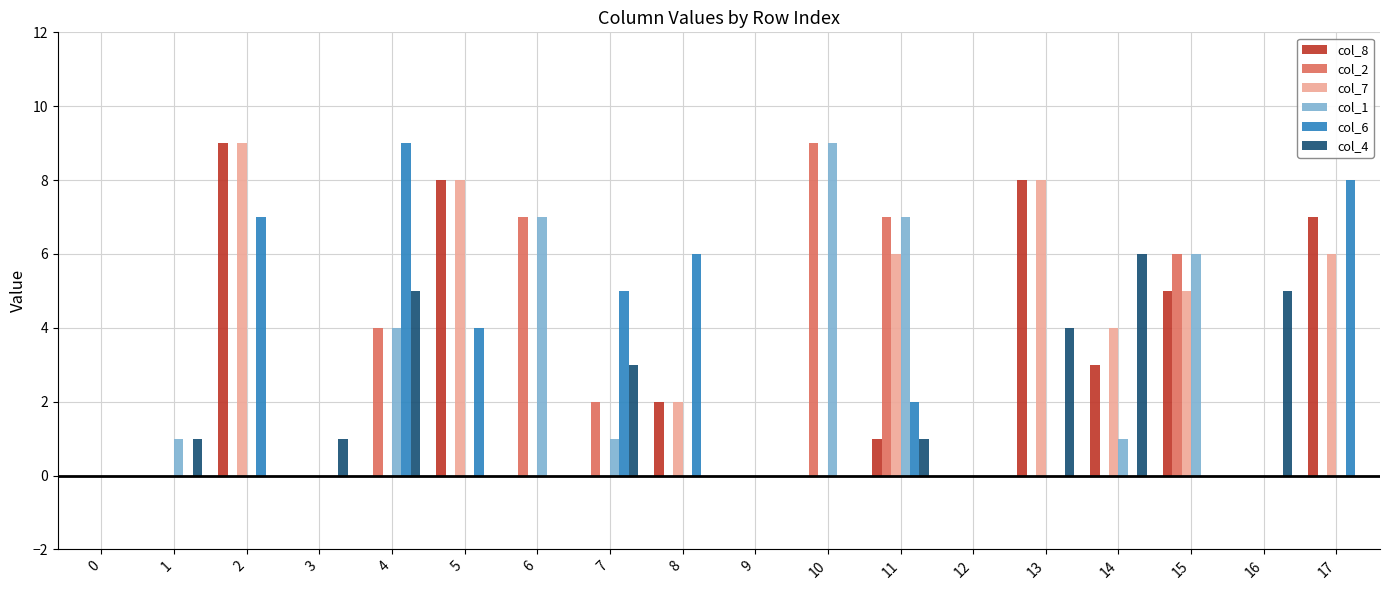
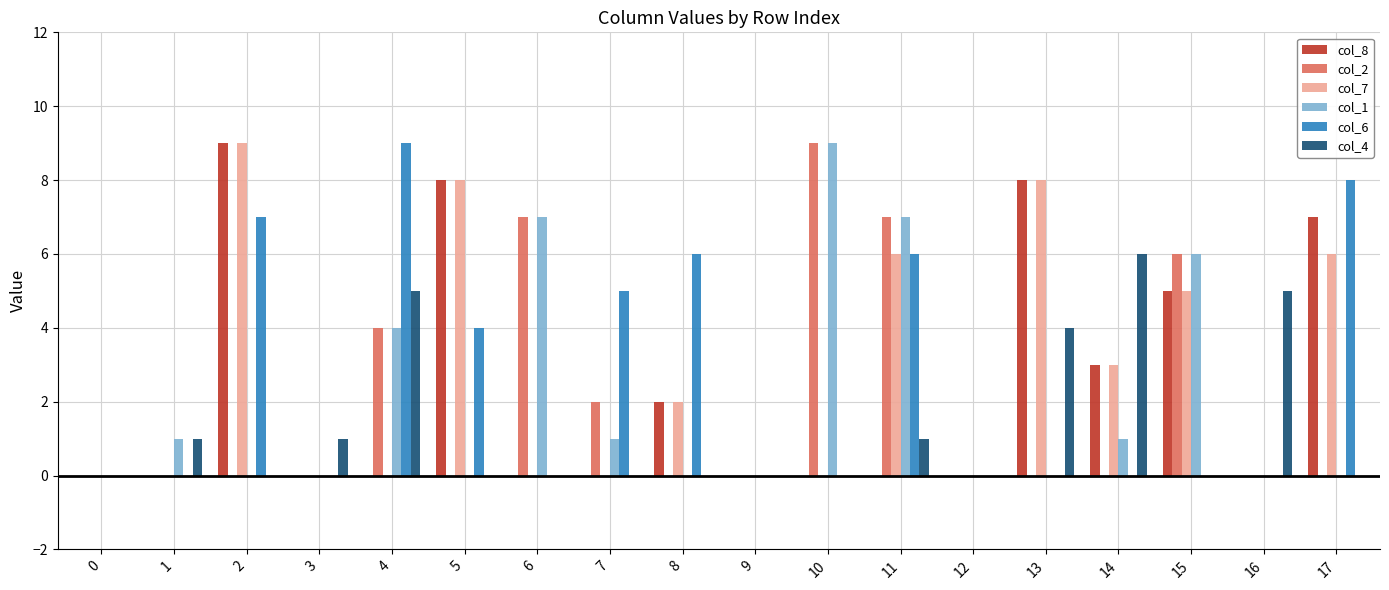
  {
    "col_8": {
      "0": 0,
      "1": 0,
      "2": 9,
      "3": 0,
      "4": 0,
      "5": 8,
      "6": 0,
      "7": 0,
      "8": 2,
      "9": 0,
      "10": 0,
-     "11": 1,
+     "11": 0,
      "12": 0,
      "13": 8,
      "14": 3,
      "15": 5,
      "16": 0,
      "17": 7
    },
    "col_2": {
      "0": 0,
      "1": 0,
      "2": 0,
      "3": 0,
      "4": 4,
      "5": 0,
      "6": 7,
      "7": 2,
      "8": 0,
      "9": 0,
      "10": 9,
      "11": 7,
      "12": 0,
      "13": 0,
      "14": 0,
      "15": 6,
      "16": 0,
      "17": 0
    },
    "col_7": {
      "0": 0,
      "1": 0,
      "2": 9,
      "3": 0,
      "4": 0,
      "5": 8,
      "6": 0,
      "7": 0,
      "8": 2,
      "9": 0,
      "10": 0,
      "11": 6,
      "12": 0,
      "13": 8,
-     "14": 4,
+     "14": 3,
      "15": 5,
      "16": 0,
      "17": 6
    },
    "col_1": {
      "0": 0,
      "1": 1,
      "2": 0,
      "3": 0,
      "4": 4,
      "5": 0,
      "6": 7,
      "7": 1,
      "8": 0,
      "9": 0,
      "10": 9,
      "11": 7,
      "12": 0,
      "13": 0,
      "14": 1,
      "15": 6,
      "16": 0,
      "17": 0
    },
    "col_6": {
      "0": 0,
      "1": 0,
      "2": 7,
      "3": 0,
      "4": 9,
      "5": 4,
      "6": 0,
      "7": 5,
      "8": 6,
      "9": 0,
      "10": 0,
-     "11": 2,
+     "11": 6,
      "12": 0,
      "13": 0,
      "14": 0,
      "15": 0,
      "16": 0,
      "17": 8
    },
    "col_4": {
      "0": 0,
      "1": 1,
      "2": 0,
      "3": 1,
      "4": 5,
      "5": 0,
      "6": 0,
-     "7": 3,
+     "7": 0,
      "8": 0,
      "9": 0,
      "10": 0,
      "11": 1,
      "12": 0,
      "13": 4,
      "14": 6,
      "15": 0,
      "16": 5,
      "17": 0
    }
  }
